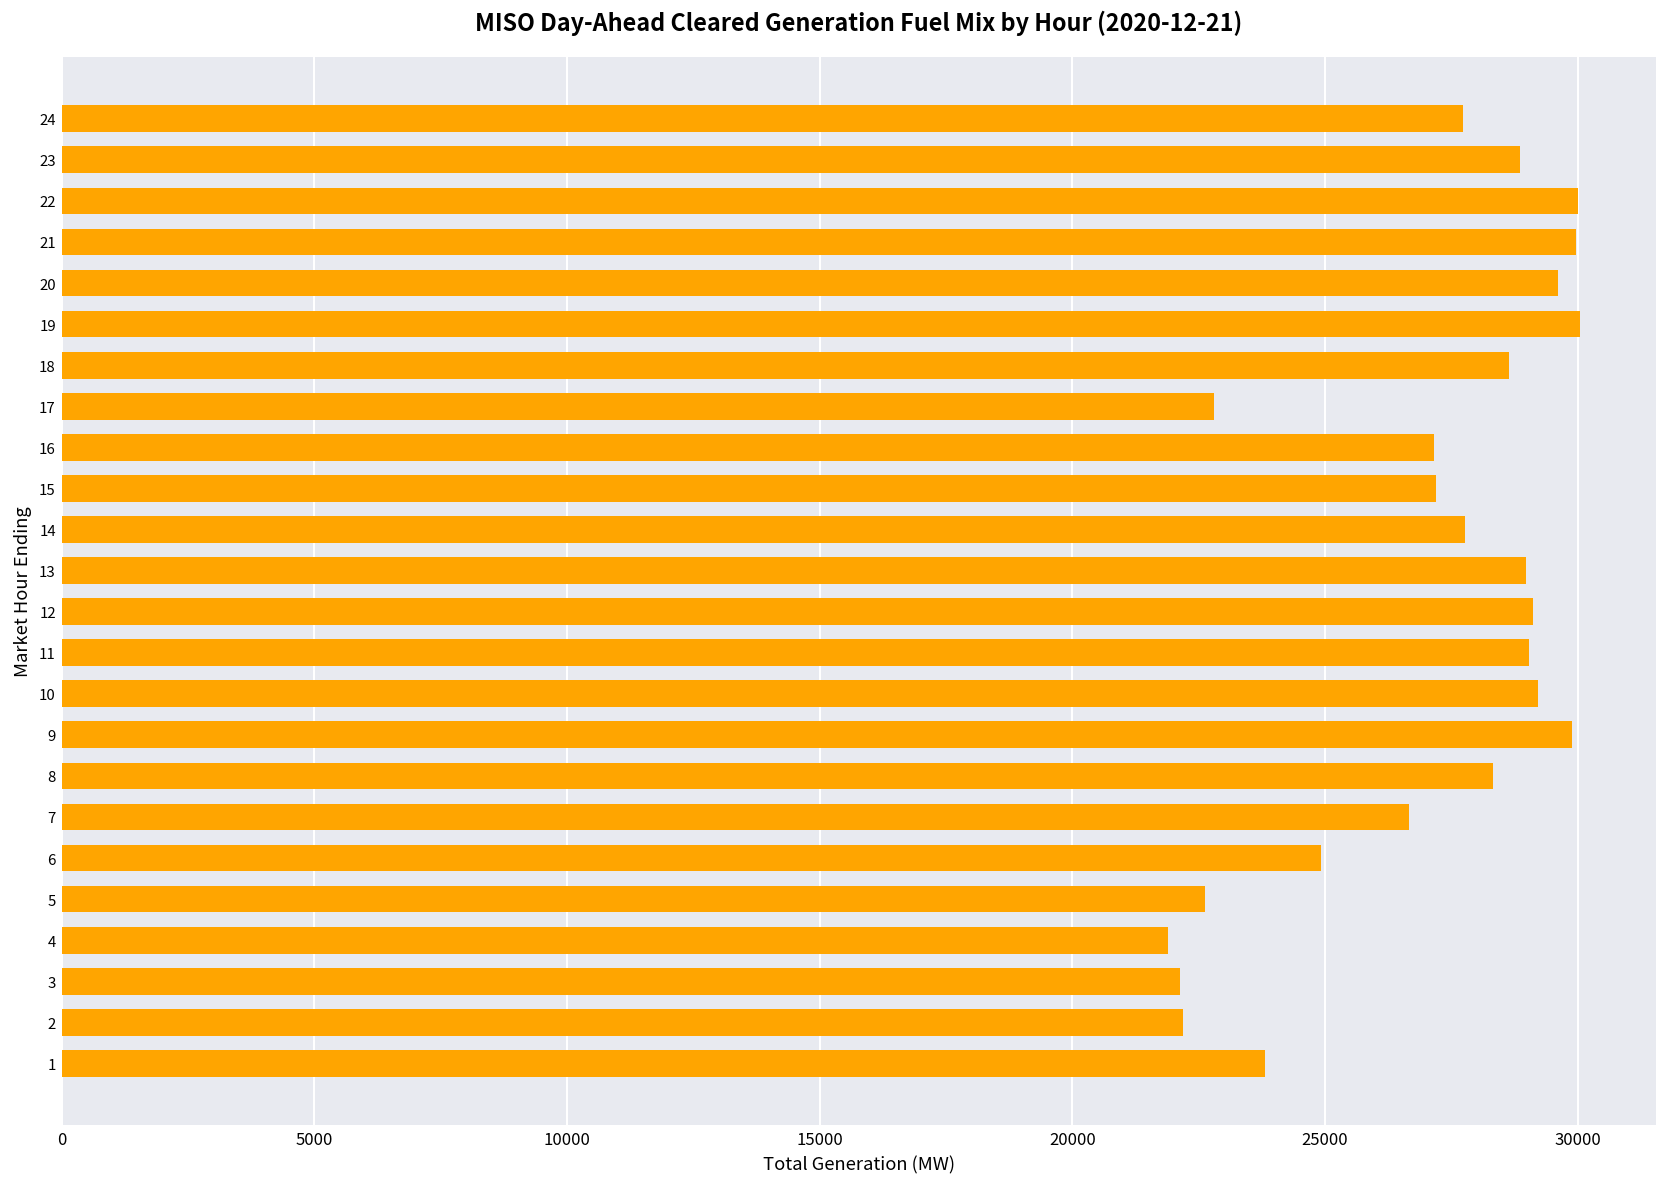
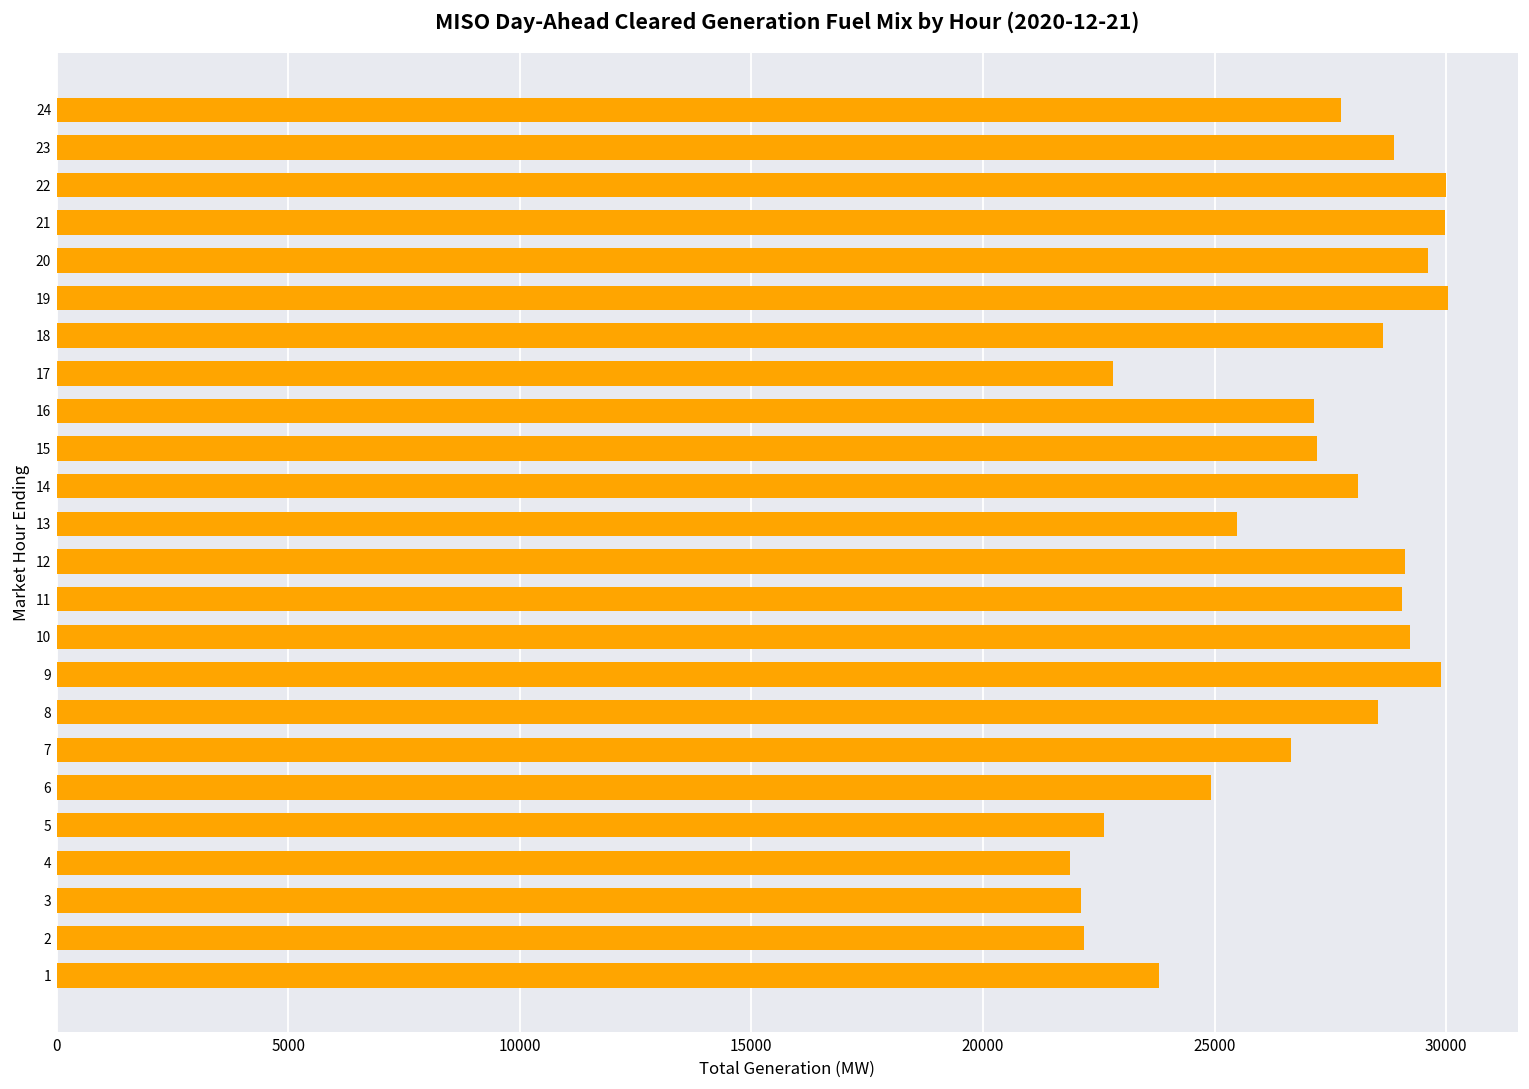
  {
    "24": 27700,
    "23": 28900,
    "22": 30000,
    "21": 30000,
    "20": 29600,
    "19": 30000,
    "18": 28600,
    "17": 22800,
    "16": 27200,
    "15": 27200,
-   "14": 27800,
-   "13": 29000,
+   "14": 28100,
+   "13": 25500,
    "12": 29100,
    "11": 29000,
    "10": 29200,
    "9": 29900,
-   "8": 28300,
+   "8": 28500,
    "7": 26700,
    "6": 24900,
    "5": 22600,
    "4": 21900,
    "3": 22100,
    "2": 22200,
    "1": 23800
  }
